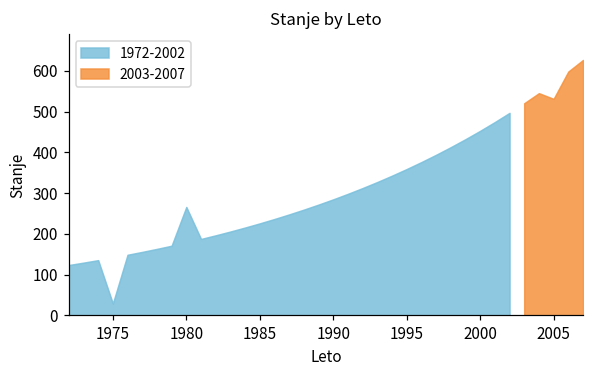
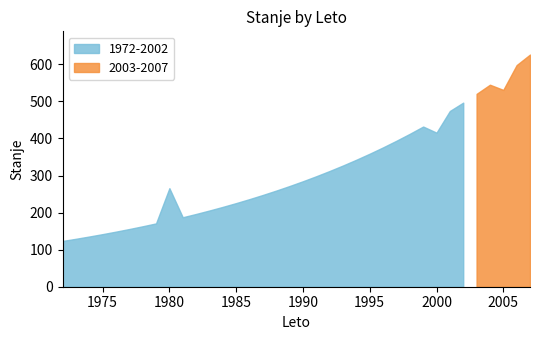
  {
    "1972-2002": {
-     "1975": 30,
+     "1975": 140,
      "1980": 270,
      "1985": 230,
      "1990": 280,
      "1995": 360,
-     "2000": 450
+     "2000": 420
    },
    "2003-2007": {
      "2005": 530
    }
  }
